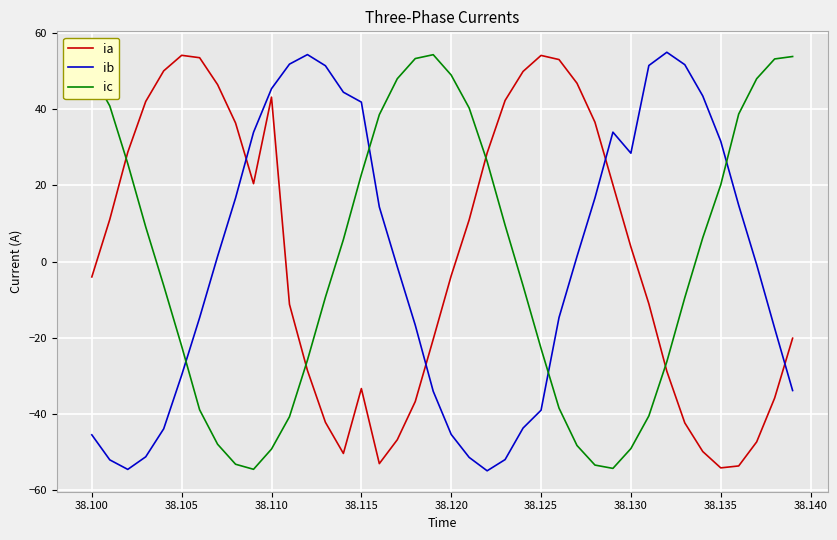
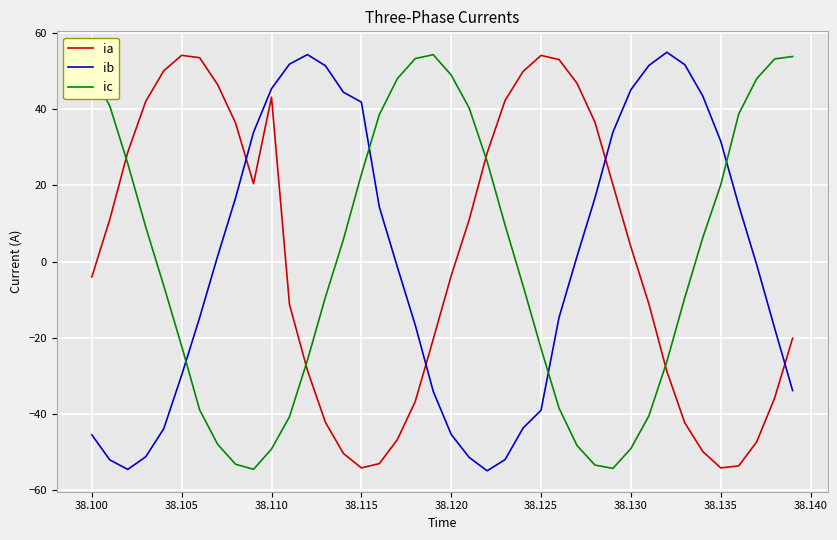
  {
    "ia": {
      "38.100": -4,
      "38.105": 54,
      "38.110": 43,
-     "38.115": -33,
+     "38.115": -54,
      "38.120": -4,
      "38.125": 54,
      "38.130": 4,
      "38.135": -54
    },
    "ib": {
      "38.100": -45,
      "38.105": -30,
      "38.110": 45,
      "38.115": 42,
      "38.120": -45,
      "38.125": -39,
-     "38.130": 28,
+     "38.130": 45,
      "38.135": 32
    },
    "ic": {
      "38.105": -22,
      "38.110": -49,
      "38.115": 23,
      "38.120": 49,
      "38.125": -23,
      "38.130": -49,
      "38.135": 20
    }
  }
